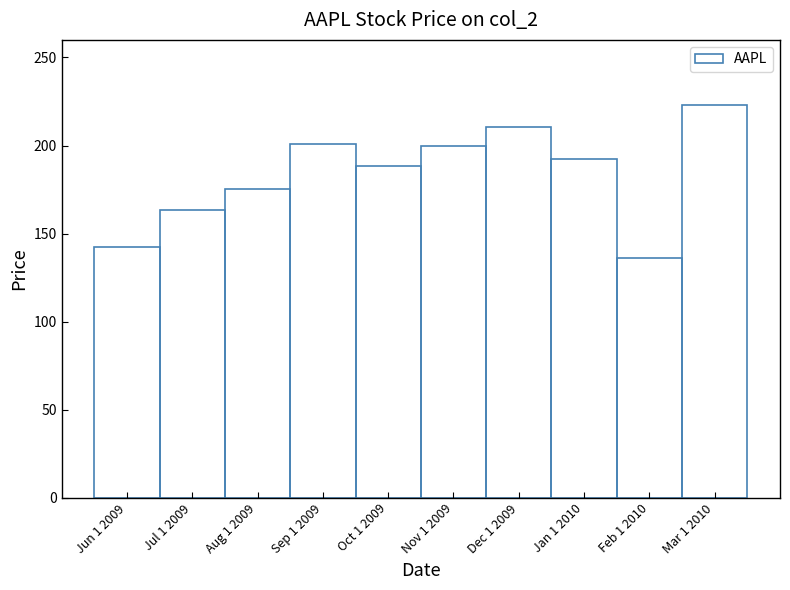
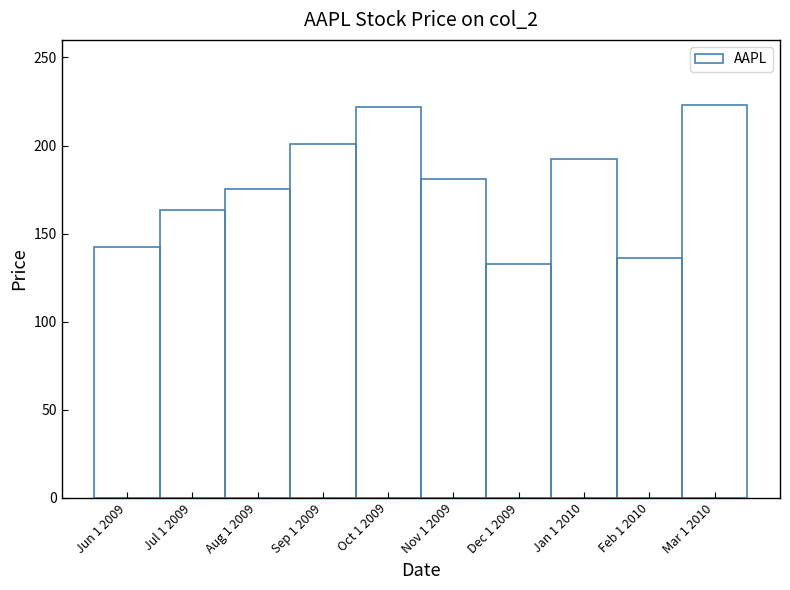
  {
    "Jun 1 2009": 142,
    "Jul 1 2009": 163,
    "Aug 1 2009": 175,
    "Sep 1 2009": 201,
-   "Oct 1 2009": 189,
-   "Nov 1 2009": 200,
-   "Dec 1 2009": 211,
+   "Oct 1 2009": 222,
+   "Nov 1 2009": 181,
+   "Dec 1 2009": 133,
    "Jan 1 2010": 192,
    "Feb 1 2010": 136,
    "Mar 1 2010": 223
  }
